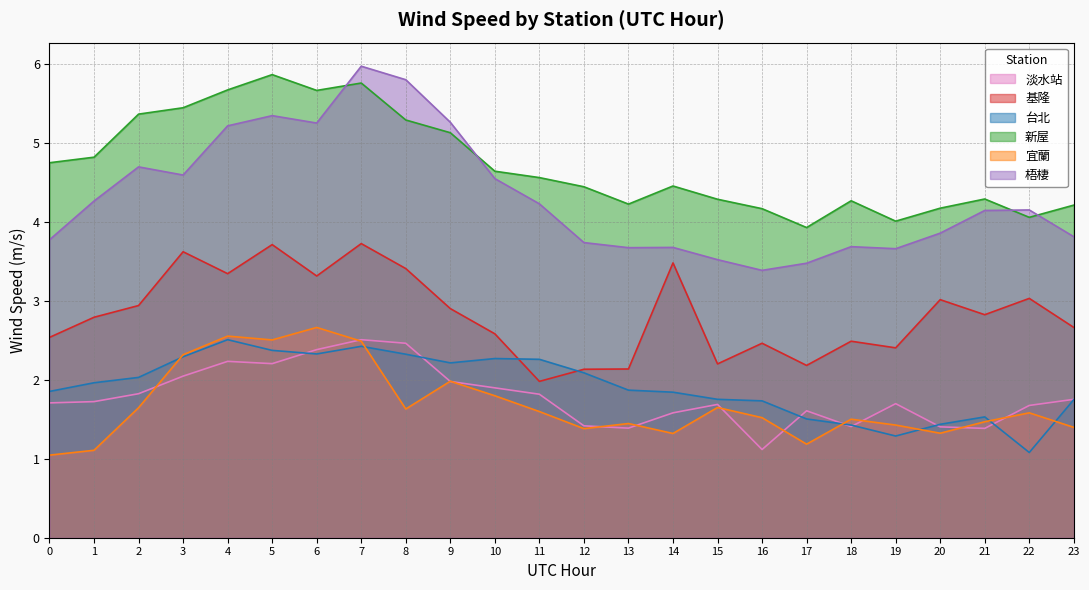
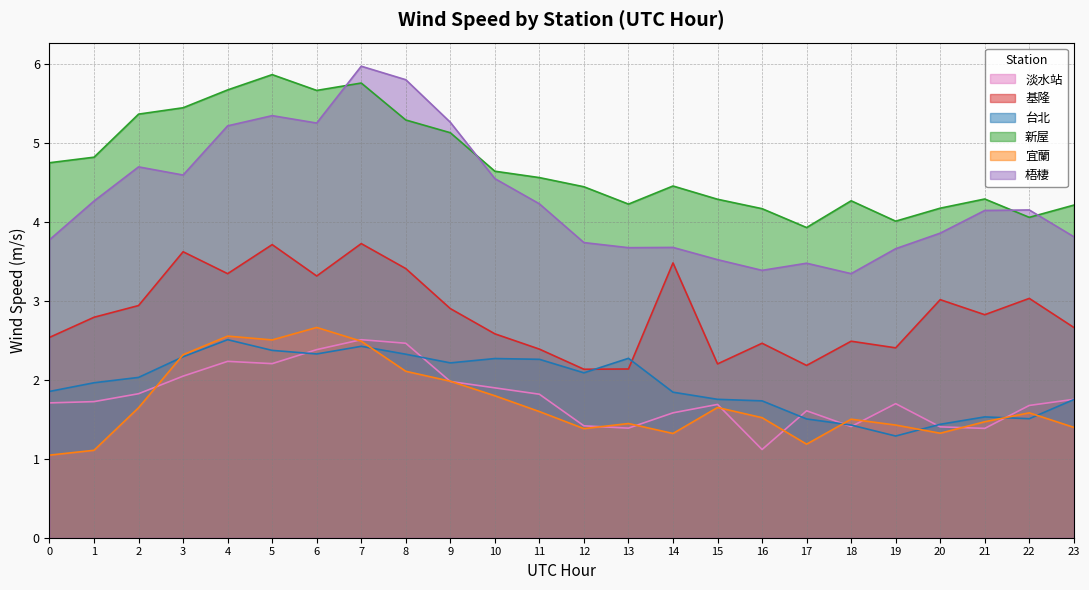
  {
    "淡水站": {
      "0": 1.7,
      "1": 1.7,
      "2": 1.8,
      "3": 2.0,
      "4": 2.2,
      "5": 2.2,
      "6": 2.4,
      "8": 2.5,
      "10": 1.9,
      "11": 1.8,
      "12": 1.4,
      "13": 1.4,
      "14": 1.6,
      "15": 1.7,
      "16": 1.1,
      "17": 1.6,
      "19": 1.7,
      "20": 1.4,
      "21": 1.4,
      "22": 1.7
    },
    "基隆": {
      "0": 2.5,
      "1": 2.8,
      "2": 2.9,
      "3": 3.6,
      "4": 3.3,
      "5": 3.7,
      "6": 3.3,
      "7": 3.7,
      "8": 3.4,
      "9": 2.9,
      "10": 2.6,
-     "11": 2.0,
+     "11": 2.4,
      "12": 2.1,
      "13": 2.1,
      "14": 3.5,
      "15": 2.2,
      "16": 2.5,
      "17": 2.2,
      "18": 2.5,
      "19": 2.4,
      "20": 3.0,
      "21": 2.8,
      "22": 3.0,
      "23": 2.7
    },
    "台北": {
      "0": 1.9,
      "1": 2.0,
      "2": 2.0,
      "4": 2.5,
      "5": 2.4,
      "6": 2.3,
      "7": 2.4,
      "8": 2.3,
      "9": 2.2,
      "10": 2.3,
      "11": 2.3,
      "12": 2.1,
-     "13": 1.9,
+     "13": 2.3,
      "14": 1.8,
      "15": 1.8,
      "16": 1.7,
      "17": 1.5,
      "19": 1.3,
      "20": 1.4,
      "21": 1.5,
-     "22": 1.1
+     "22": 1.5
    },
    "新屋": {
      "0": 4.7,
      "1": 4.8,
      "2": 5.4,
      "3": 5.4,
      "4": 5.7,
      "5": 5.9,
      "6": 5.7,
      "7": 5.8,
      "8": 5.3,
      "9": 5.1,
      "10": 4.6,
      "11": 4.6,
      "12": 4.4,
      "13": 4.2,
      "14": 4.5,
      "15": 4.3,
      "16": 4.2,
      "17": 3.9,
      "18": 4.3,
      "19": 4.0,
      "20": 4.2,
      "21": 4.3,
      "22": 4.1,
      "23": 4.2
    },
    "宜蘭": {
      "0": 1.0,
      "1": 1.1,
      "2": 1.6,
      "4": 2.6,
      "5": 2.5,
      "6": 2.7,
-     "8": 1.6,
+     "8": 2.1,
      "10": 1.8,
      "11": 1.6,
      "12": 1.4,
      "13": 1.4,
      "14": 1.3,
      "15": 1.6,
      "16": 1.5,
      "17": 1.2,
      "18": 1.5,
      "19": 1.4,
      "20": 1.3,
      "21": 1.5,
      "22": 1.6,
      "23": 1.4
    },
    "梧棲": {
      "0": 3.8,
      "1": 4.3,
      "2": 4.7,
      "3": 4.6,
      "4": 5.2,
      "5": 5.3,
      "6": 5.2,
      "7": 6.0,
      "8": 5.8,
      "9": 5.3,
      "10": 4.5,
      "11": 4.2,
      "12": 3.7,
      "13": 3.7,
      "14": 3.7,
      "15": 3.5,
      "16": 3.4,
      "17": 3.5,
-     "18": 3.7,
+     "18": 3.3,
      "19": 3.7,
      "20": 3.9,
      "21": 4.1,
      "22": 4.1,
      "23": 3.8
    }
  }
